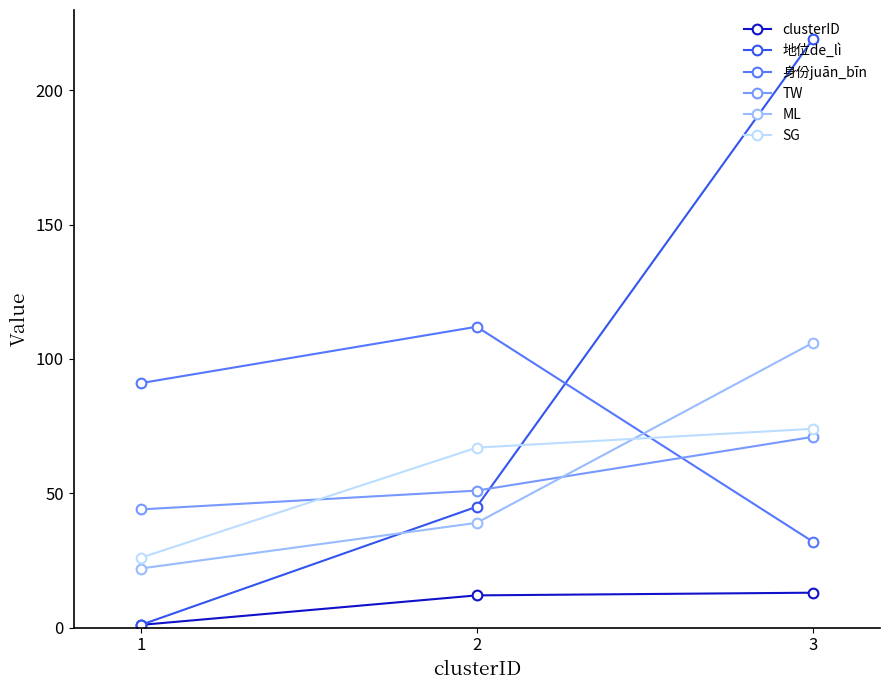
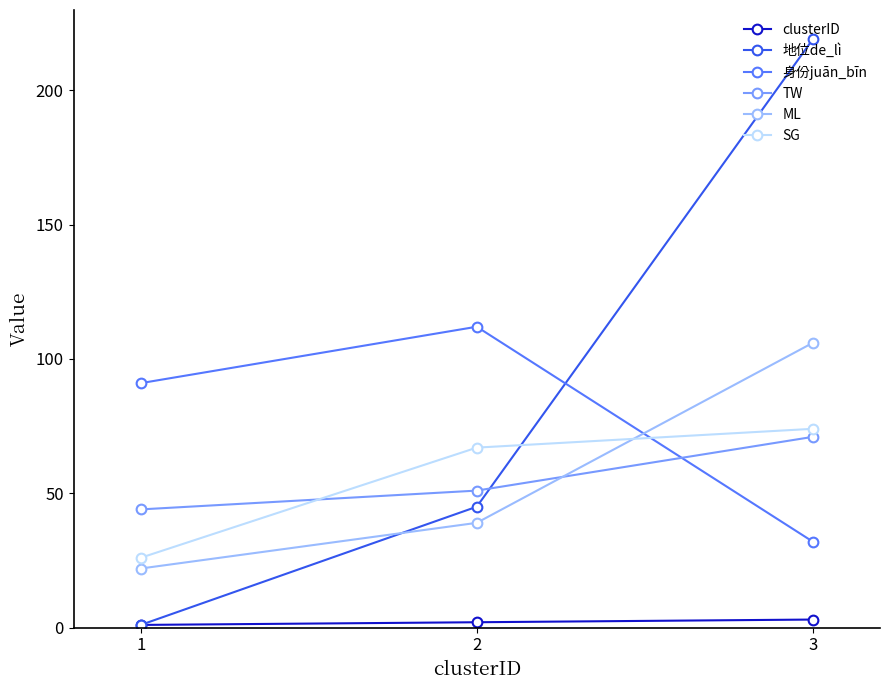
  {
    "clusterID": {
-     "2": 12,
-     "3": 13
+     "2": 2,
+     "3": 3
    }
  }
